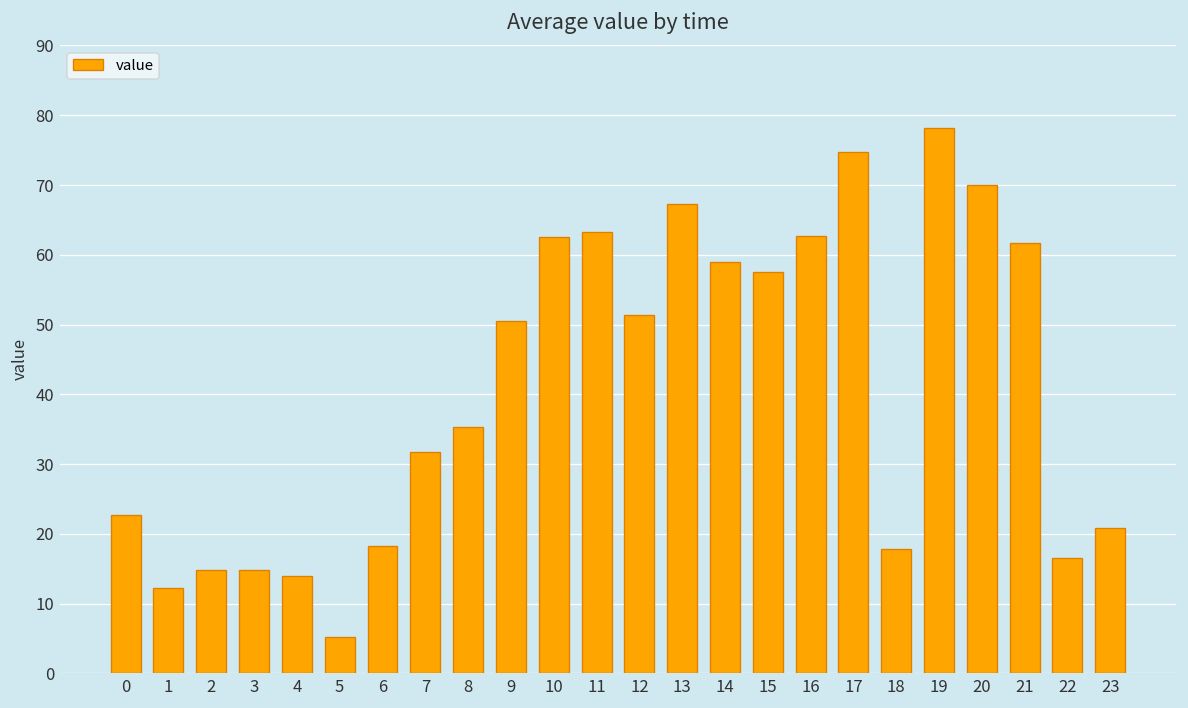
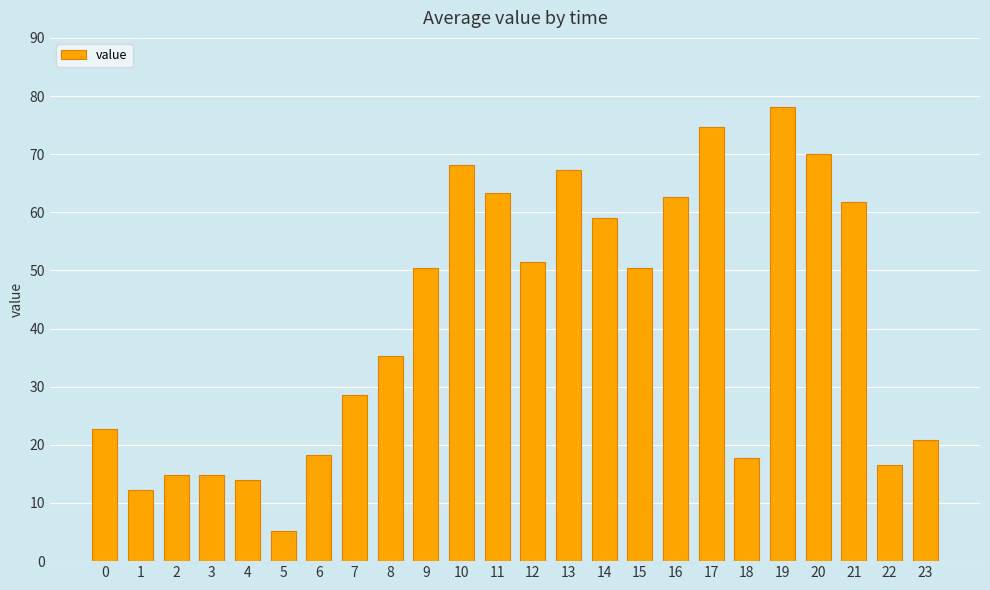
  {
    "0": 23,
    "1": 12,
    "2": 15,
    "3": 15,
    "4": 14,
    "5": 5,
    "6": 18,
-   "7": 32,
+   "7": 29,
    "8": 35,
    "9": 50,
-   "10": 63,
+   "10": 68,
    "11": 63,
    "12": 51,
    "13": 67,
    "14": 59,
-   "15": 57,
+   "15": 50,
    "16": 63,
    "17": 75,
    "18": 18,
    "19": 78,
    "20": 70,
    "21": 62,
    "22": 16,
    "23": 21
  }
